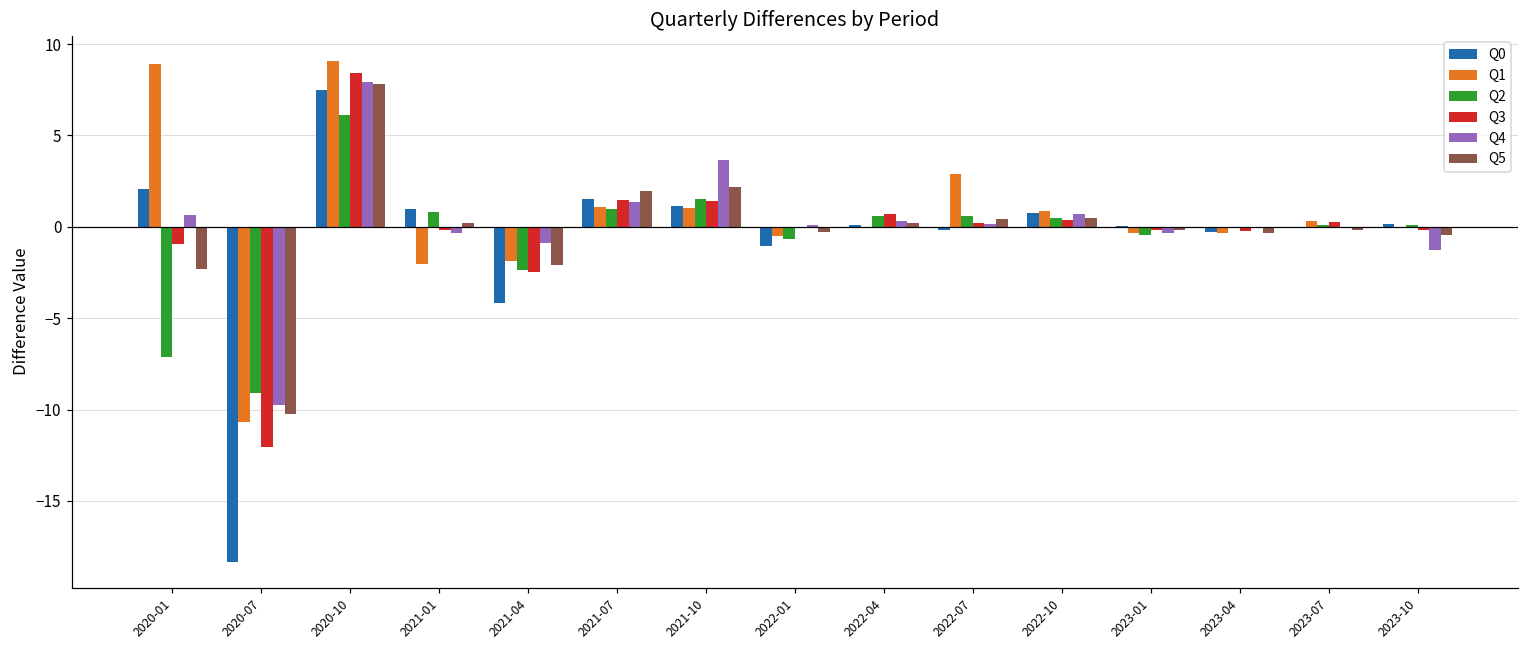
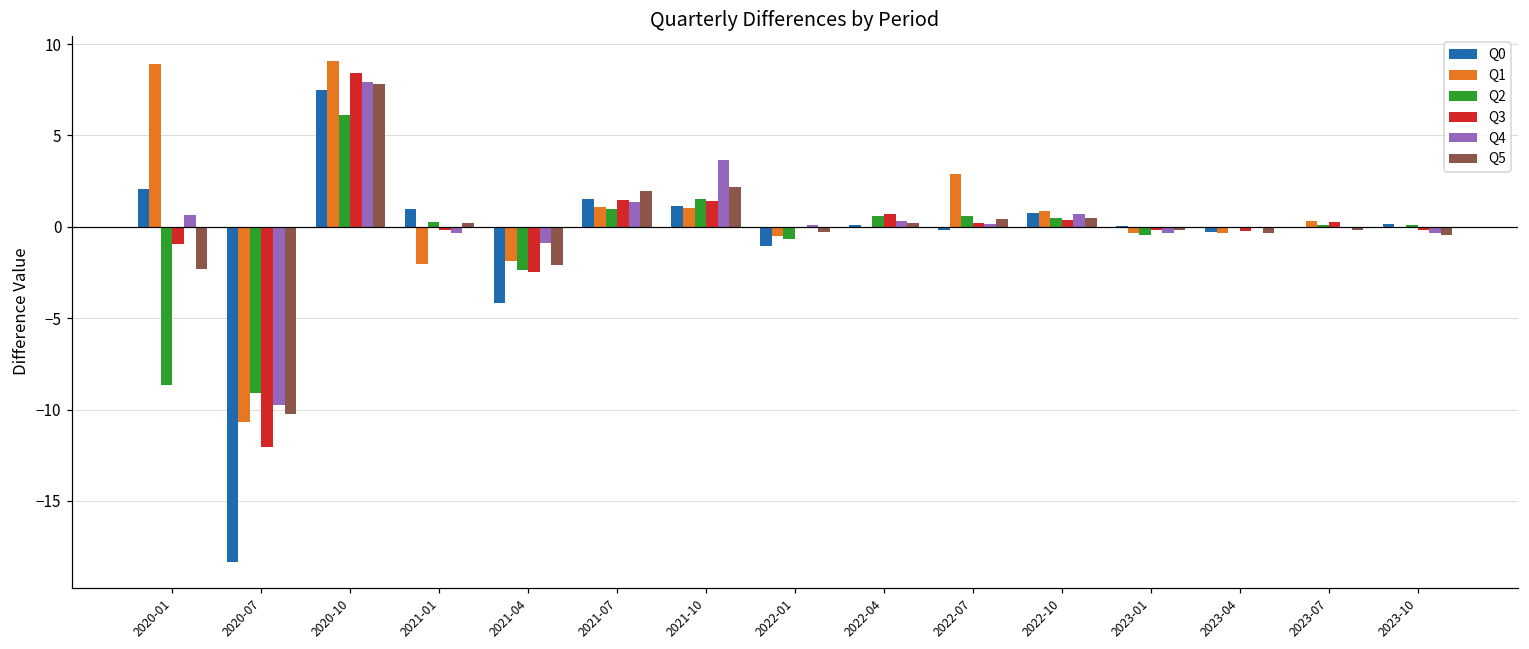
  {
    "Q0": {
      "2020-01": 2.1,
      "2020-07": -18.4,
      "2020-10": 7.5,
      "2021-01": 1.0,
      "2021-04": -4.2,
      "2021-07": 1.5,
      "2021-10": 1.2,
      "2022-01": -1.0,
      "2022-07": -0.2,
      "2022-10": 0.7,
      "2023-04": -0.3
    },
    "Q1": {
      "2020-01": 8.9,
      "2020-07": -10.7,
      "2020-10": 9.1,
      "2021-01": -2.0,
      "2021-04": -1.9,
      "2021-07": 1.1,
      "2021-10": 1.0,
      "2022-01": -0.5,
      "2022-07": 2.9,
      "2022-10": 0.9,
      "2023-01": -0.4,
      "2023-04": -0.3,
      "2023-07": 0.3
    },
    "Q2": {
-     "2020-01": -7.1,
+     "2020-01": -8.6,
      "2020-07": -9.1,
      "2020-10": 6.1,
-     "2021-01": 0.8,
+     "2021-01": 0.3,
      "2021-04": -2.3,
      "2021-07": 1.0,
      "2021-10": 1.5,
      "2022-01": -0.6,
      "2022-04": 0.6,
      "2022-07": 0.6,
      "2022-10": 0.5,
      "2023-01": -0.4
    },
    "Q3": {
      "2020-01": -0.9,
      "2020-07": -12.0,
      "2020-10": 8.4,
      "2021-01": -0.2,
      "2021-04": -2.5,
      "2021-07": 1.5,
      "2021-10": 1.4,
      "2022-04": 0.7,
      "2022-07": 0.2,
      "2022-10": 0.4,
      "2023-01": -0.2,
      "2023-04": -0.2,
      "2023-07": 0.3
    },
    "Q4": {
      "2020-01": 0.6,
      "2020-07": -9.8,
      "2020-10": 7.9,
      "2021-01": -0.3,
      "2021-04": -0.9,
      "2021-07": 1.3,
      "2021-10": 3.7,
      "2022-04": 0.3,
      "2022-10": 0.7,
      "2023-01": -0.3,
-     "2023-10": -1.2
+     "2023-10": -0.3
    },
    "Q5": {
      "2020-01": -2.3,
      "2020-07": -10.2,
      "2020-10": 7.8,
      "2021-01": 0.2,
      "2021-04": -2.1,
      "2021-07": 2.0,
      "2021-10": 2.2,
      "2022-01": -0.3,
      "2022-04": 0.2,
      "2022-07": 0.4,
      "2022-10": 0.5,
      "2023-01": -0.2,
      "2023-04": -0.4,
      "2023-07": -0.2,
      "2023-10": -0.4
    }
  }
